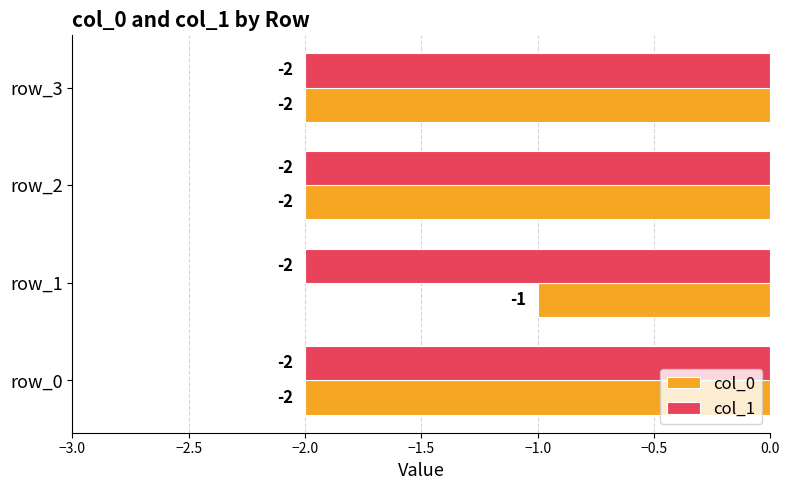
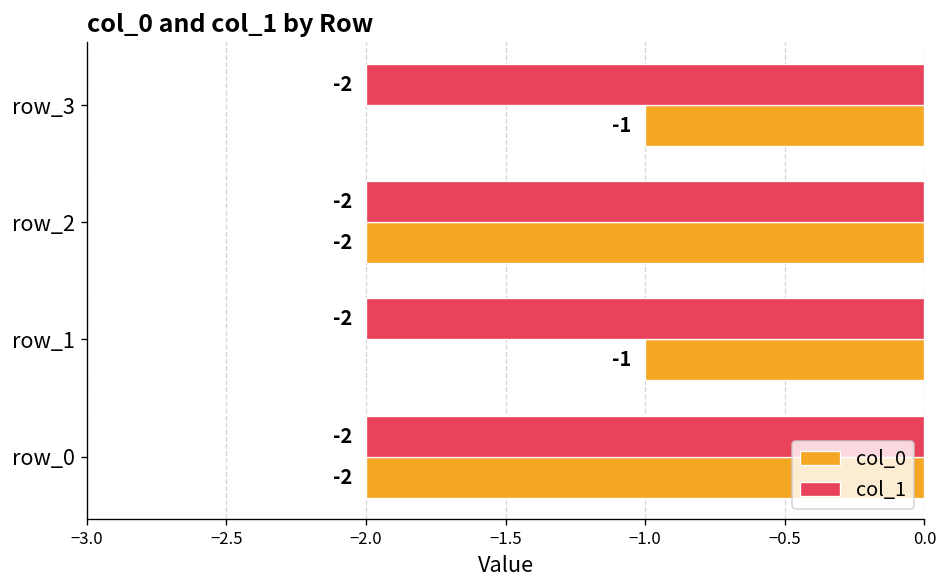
  {
    "col_0": {
-     "row_3": -2,
+     "row_3": -1,
      "row_2": -2,
      "row_1": -1,
      "row_0": -2
    },
    "col_1": {
      "row_3": -2,
      "row_2": -2,
      "row_1": -2,
      "row_0": -2
    }
  }
